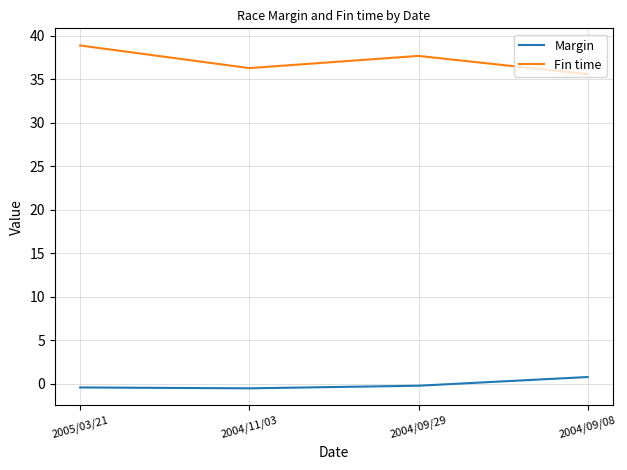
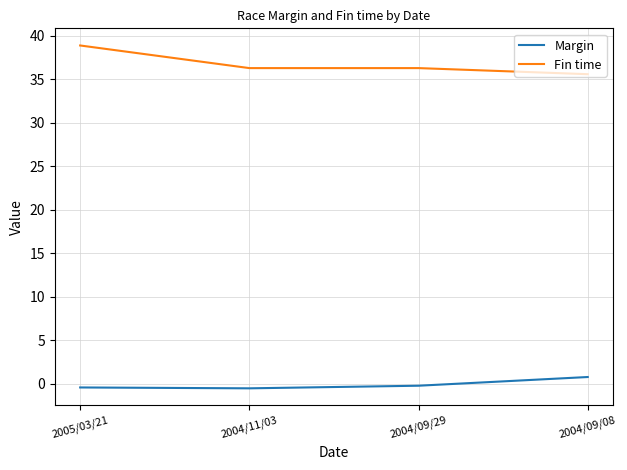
  {
    "Margin": {
      "2005/03/21": 0,
      "2004/11/03": -1,
      "2004/09/29": 0,
      "2004/09/08": 1
    },
    "Fin time": {
      "2005/03/21": 39,
      "2004/11/03": 36,
-     "2004/09/29": 38
+     "2004/09/29": 36
    }
  }
